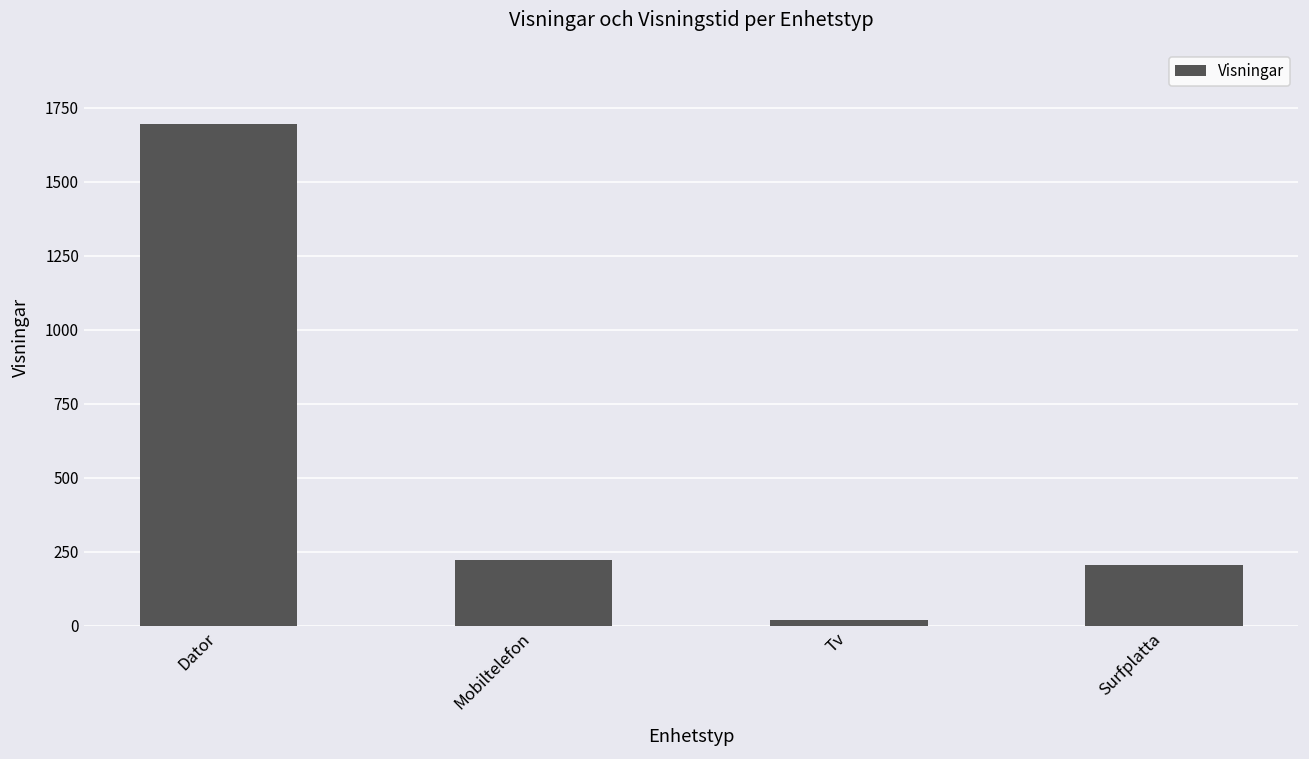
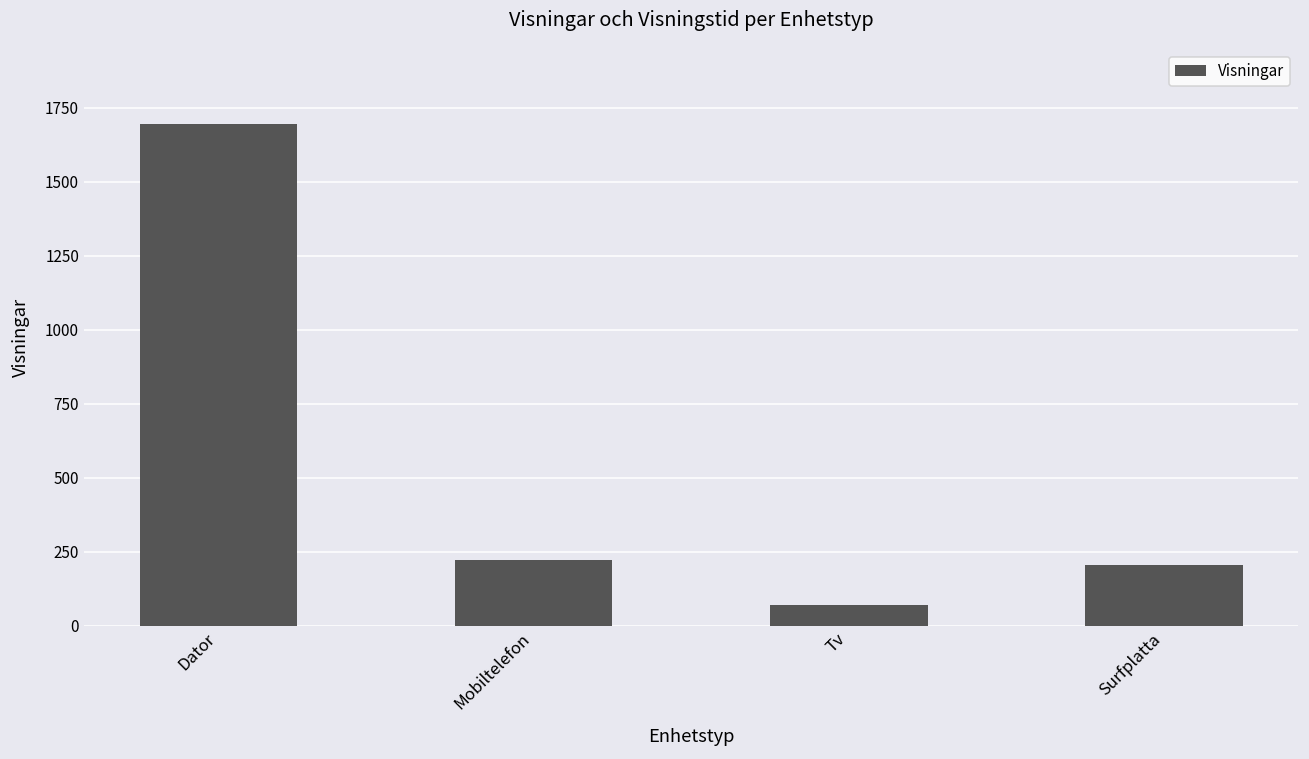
  {
    "Dator": 1690,
    "Mobiltelefon": 220,
-   "Tv": 20,
+   "Tv": 70,
    "Surfplatta": 210
  }
